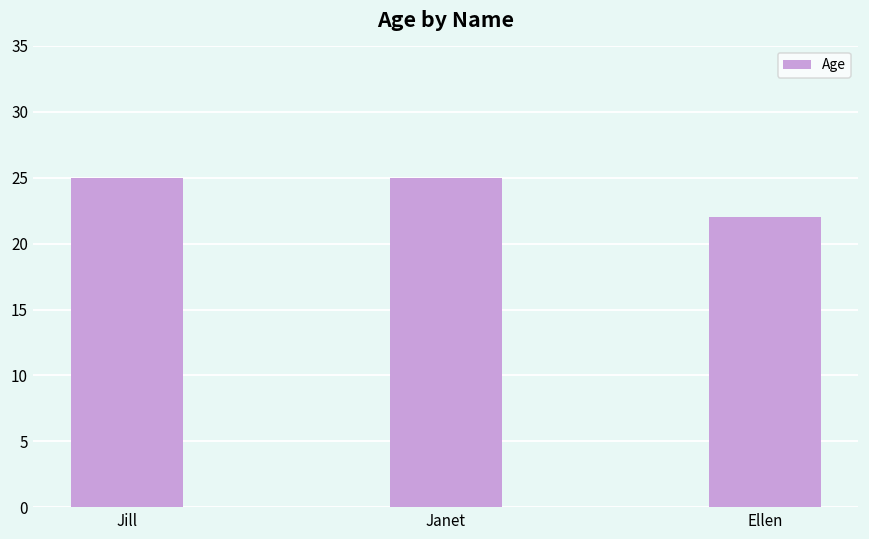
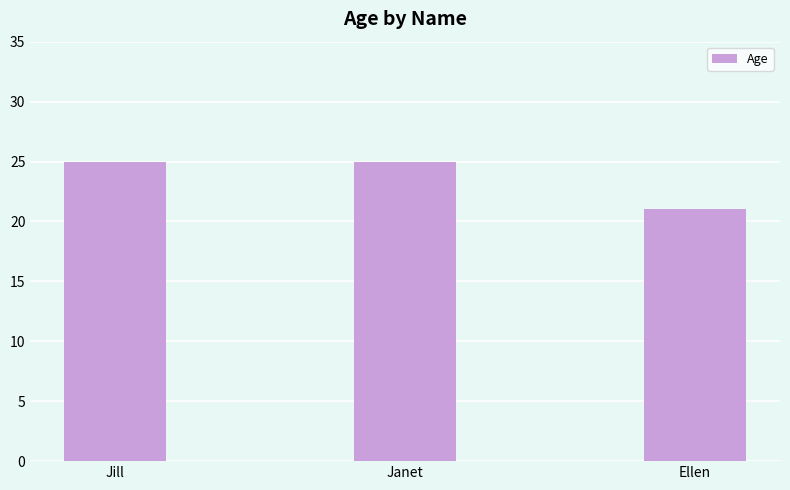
  {
    "Jill": 25,
    "Janet": 25,
-   "Ellen": 22
+   "Ellen": 21
  }
